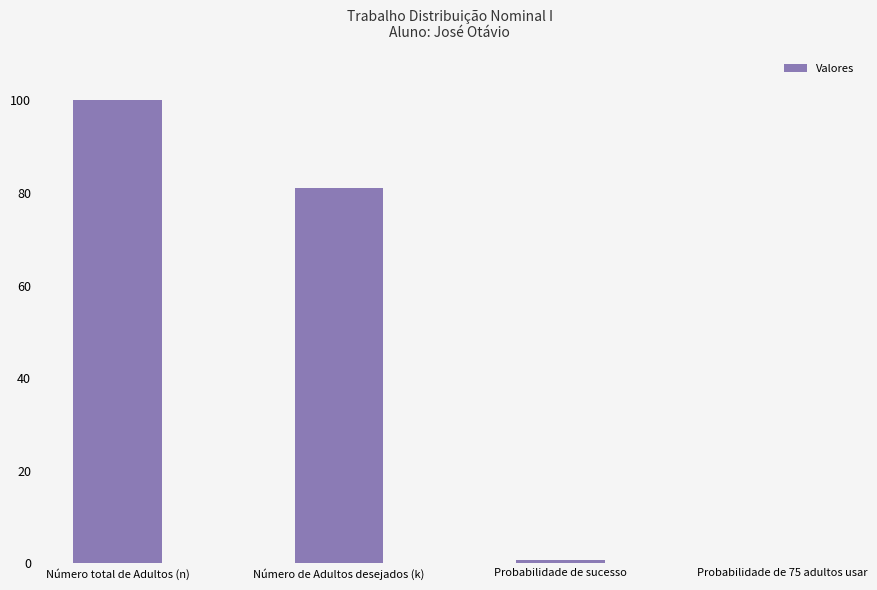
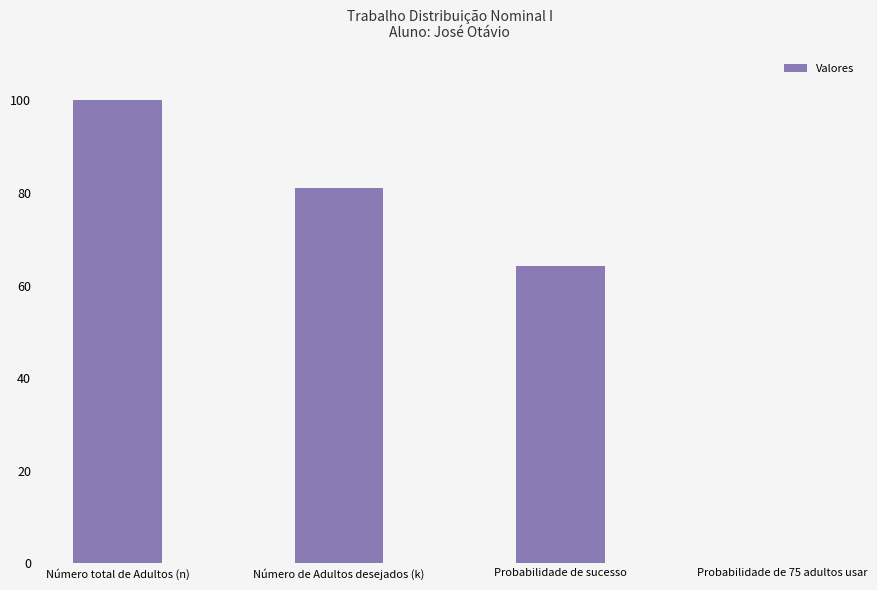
  {
    "Número total de Adultos (n)": 100,
    "Número de Adultos desejados (k)": 81,
-   "Probabilidade de sucesso": 1
+   "Probabilidade de sucesso": 64
  }
